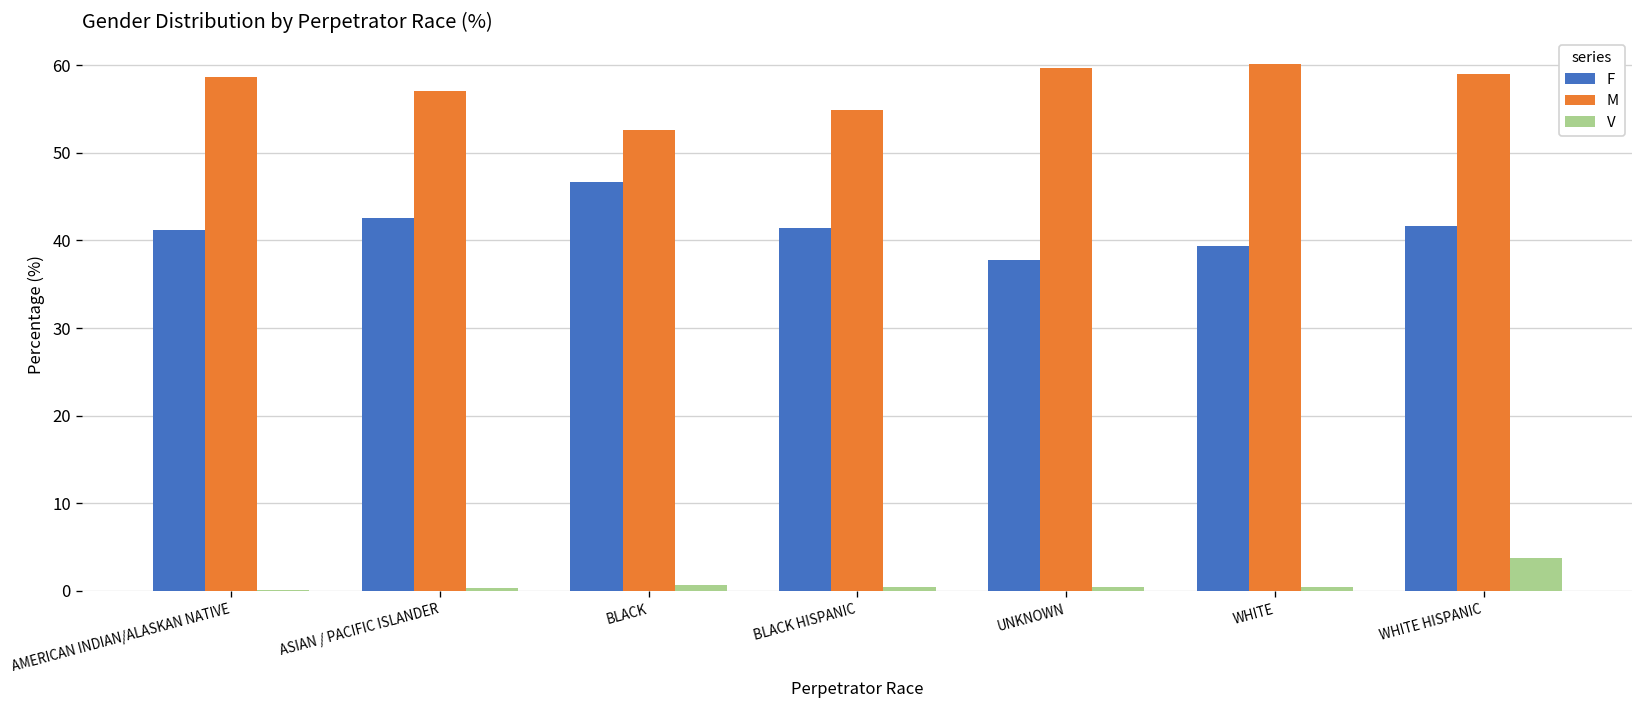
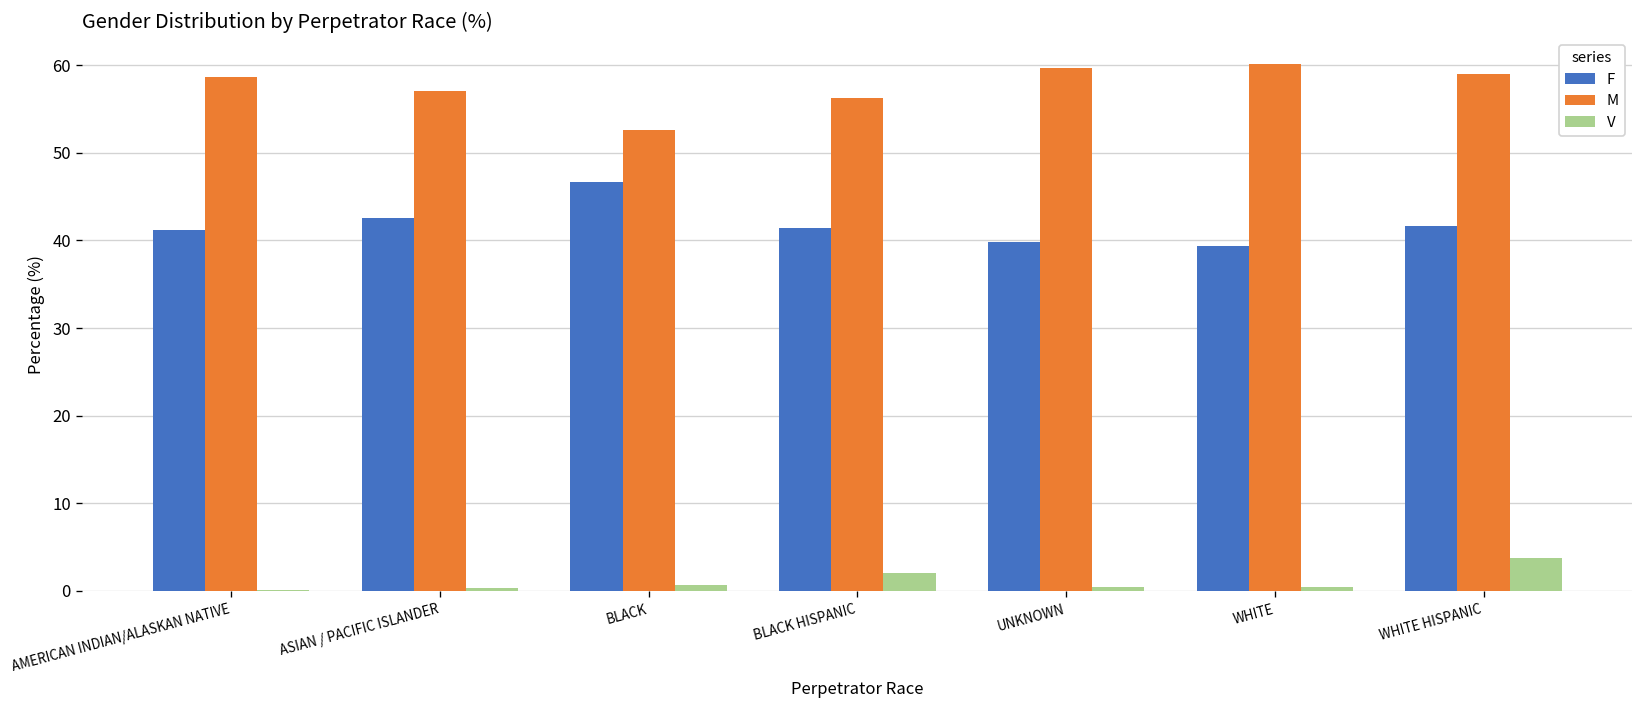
  {
    "F": {
      "AMERICAN INDIAN/ALASKAN NATIVE": 41,
      "ASIAN / PACIFIC ISLANDER": 43,
      "BLACK": 47,
      "BLACK HISPANIC": 41,
-     "UNKNOWN": 38,
+     "UNKNOWN": 40,
      "WHITE": 39,
      "WHITE HISPANIC": 42
    },
    "M": {
      "AMERICAN INDIAN/ALASKAN NATIVE": 59,
      "ASIAN / PACIFIC ISLANDER": 57,
      "BLACK": 53,
-     "BLACK HISPANIC": 55,
+     "BLACK HISPANIC": 56,
      "UNKNOWN": 60,
      "WHITE": 60,
      "WHITE HISPANIC": 59
    },
    "V": {
      "BLACK": 1,
-     "BLACK HISPANIC": 0,
+     "BLACK HISPANIC": 2,
      "UNKNOWN": 0,
      "WHITE": 0,
      "WHITE HISPANIC": 4
    }
  }
